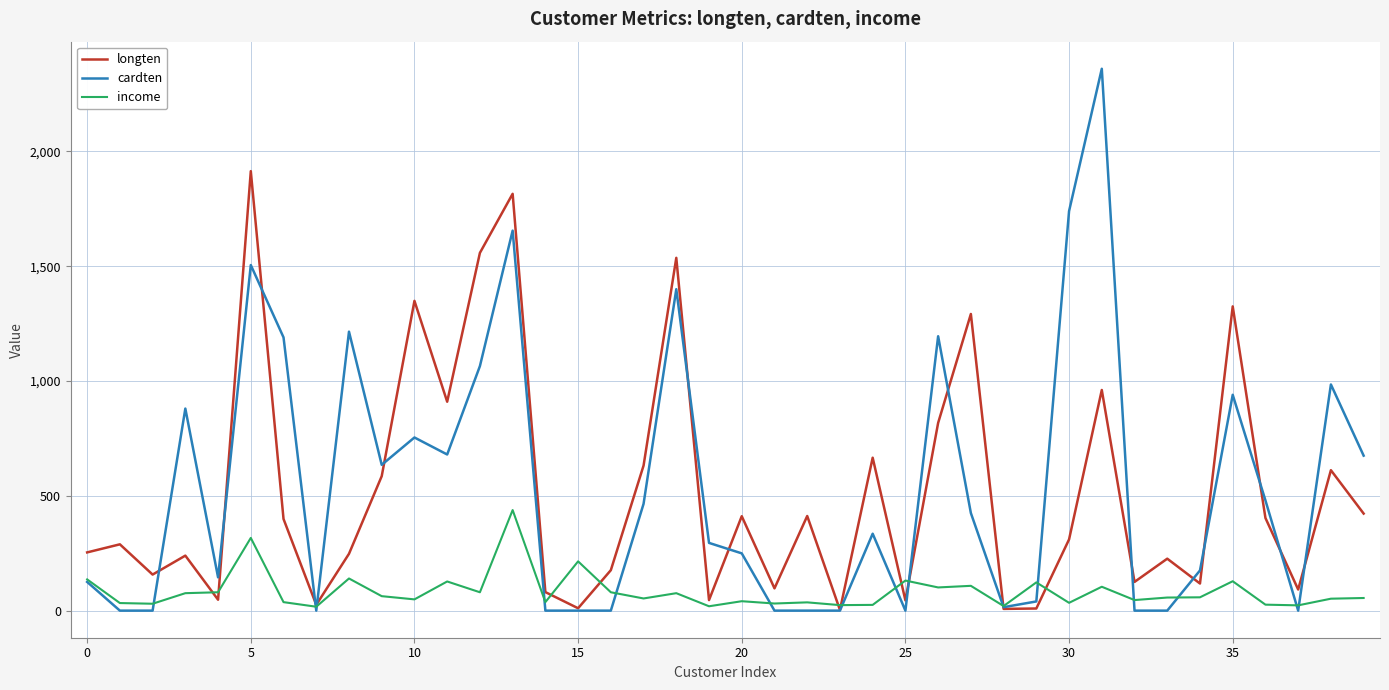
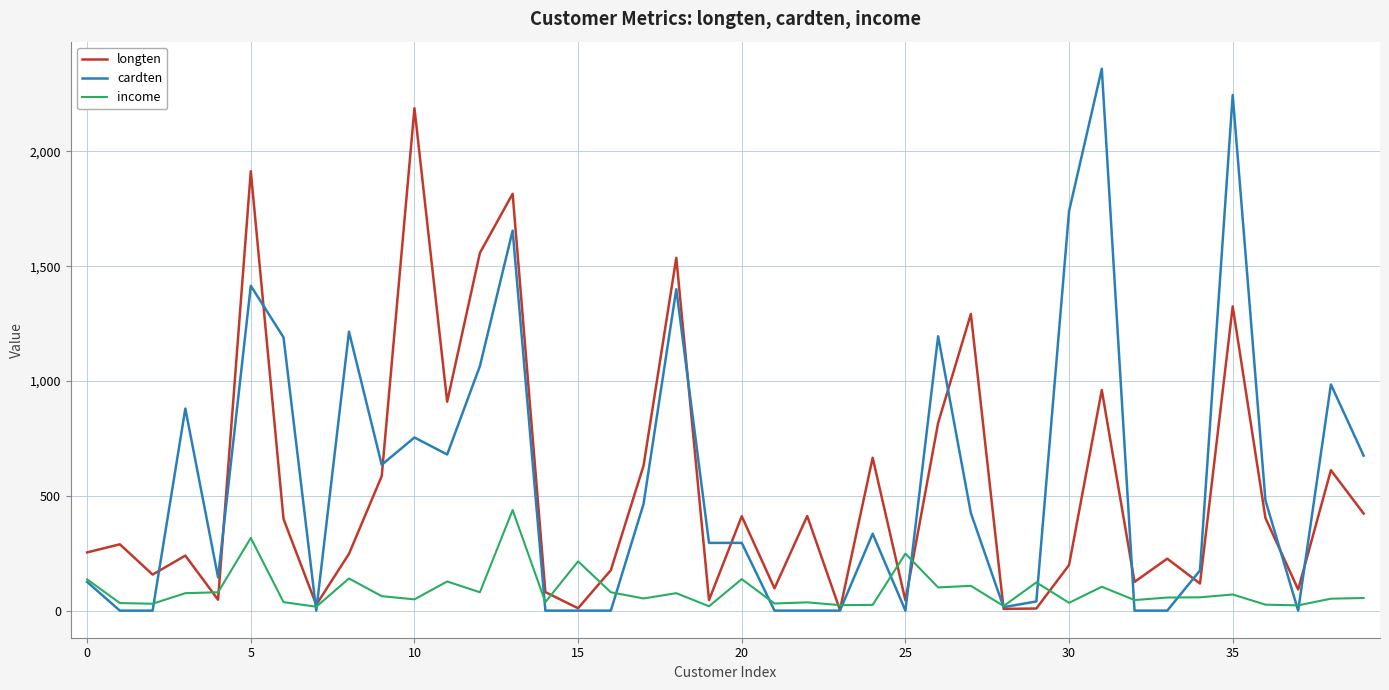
  {
    "longten": {
      "0": "250",
      "5": "1,910",
-     "10": "1,350",
+     "10": "2,190",
      "20": "410",
      "25": "40",
-     "30": "310",
+     "30": "200",
      "35": "1,330"
    },
    "cardten": {
-     "5": "1,510",
+     "5": "1,410",
      "10": "750",
-     "20": "250",
+     "20": "300",
      "25": "0",
      "30": "1,740",
-     "35": "940"
+     "35": "2,250"
    },
    "income": {
      "5": "320",
      "10": "50",
      "15": "210",
-     "20": "40",
-     "25": "130",
+     "20": "140",
+     "25": "250",
      "30": "30",
-     "35": "130"
+     "35": "70"
    }
  }
